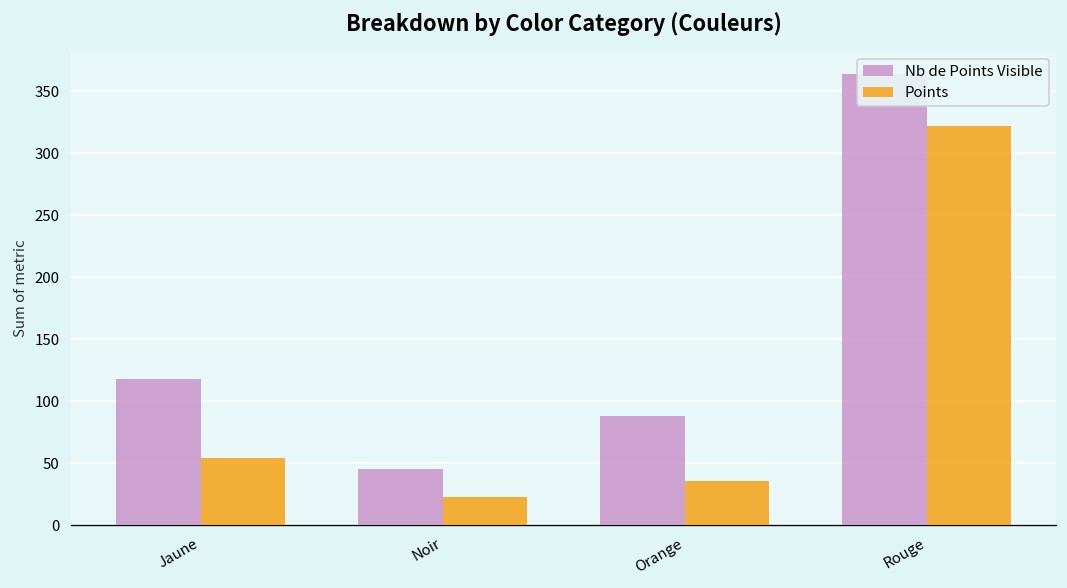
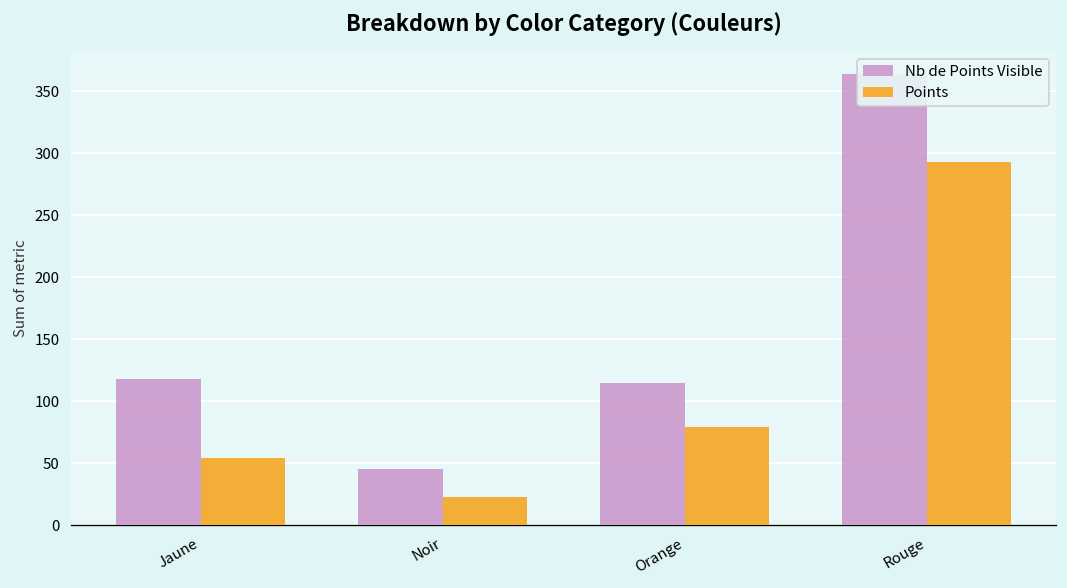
  {
    "Nb de Points Visible": {
      "Jaune": 118,
      "Noir": 45,
-     "Orange": 88
+     "Orange": 115
    },
    "Points": {
      "Jaune": 54,
      "Noir": 23,
-     "Orange": 36,
-     "Rouge": 322
+     "Orange": 79,
+     "Rouge": 293
    }
  }
